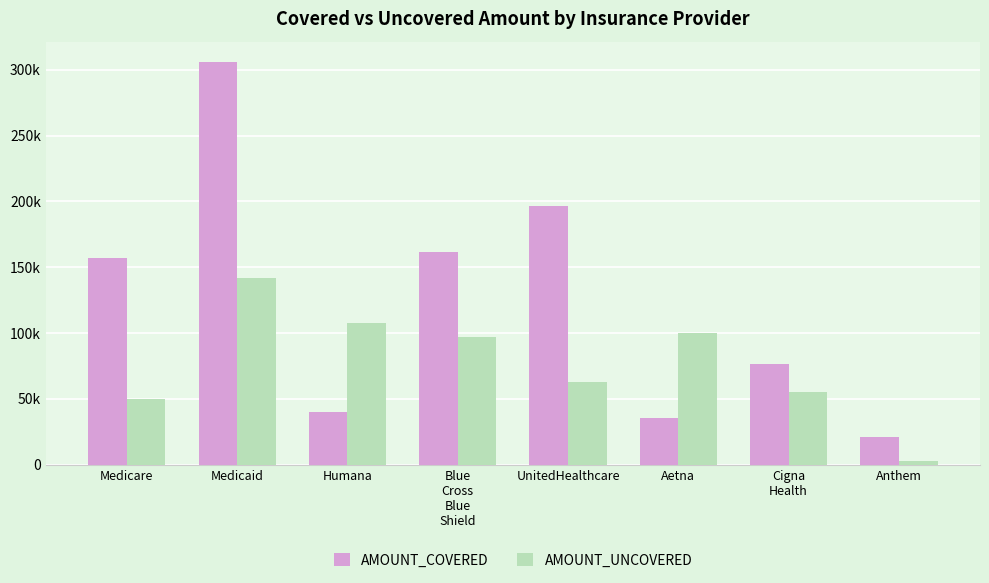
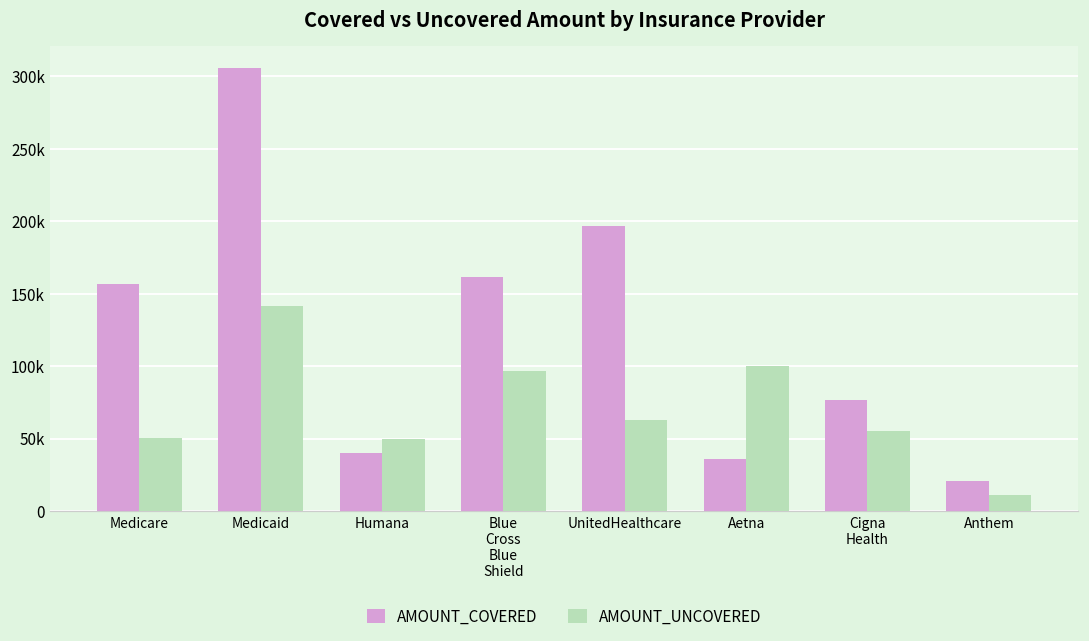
  {
    "AMOUNT_COVERED": {
      "Medicare": 157000,
      "Medicaid": 306000,
      "Humana": 40000,
      "Blue Cross Blue Shield": 161000,
      "UnitedHealthcare": 196000,
      "Aetna": 36000,
      "Cigna Health": 77000,
      "Anthem": 21000
    },
    "AMOUNT_UNCOVERED": {
      "Medicare": 50000,
      "Medicaid": 142000,
-     "Humana": 108000,
+     "Humana": 49000,
      "Blue Cross Blue Shield": 97000,
      "UnitedHealthcare": 63000,
      "Aetna": 100000,
      "Cigna Health": 55000,
-     "Anthem": 3000
+     "Anthem": 11000
    }
  }
